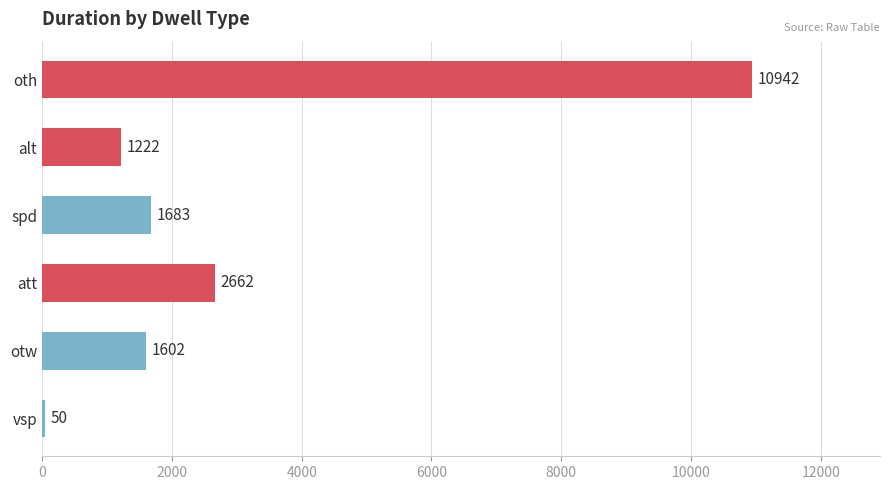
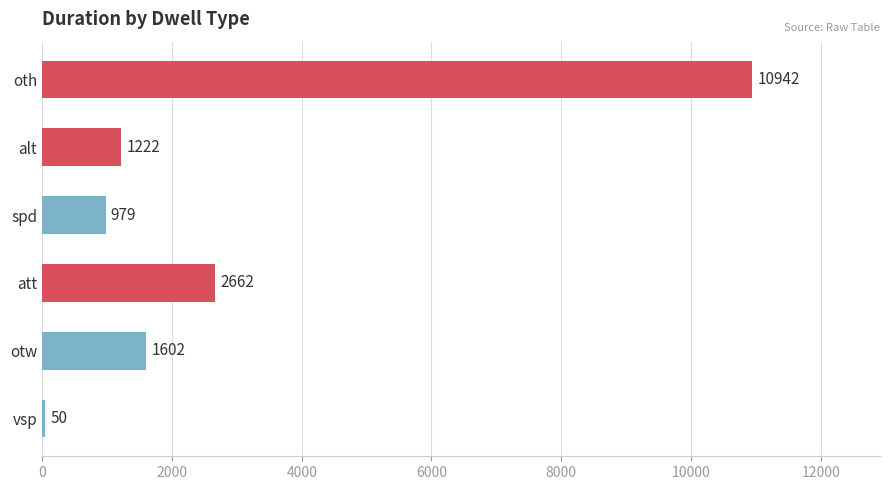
  {
    "oth": 10942,
    "alt": 1222,
-   "spd": 1683,
+   "spd": 979,
    "att": 2662,
    "otw": 1602,
    "vsp": 50
  }
